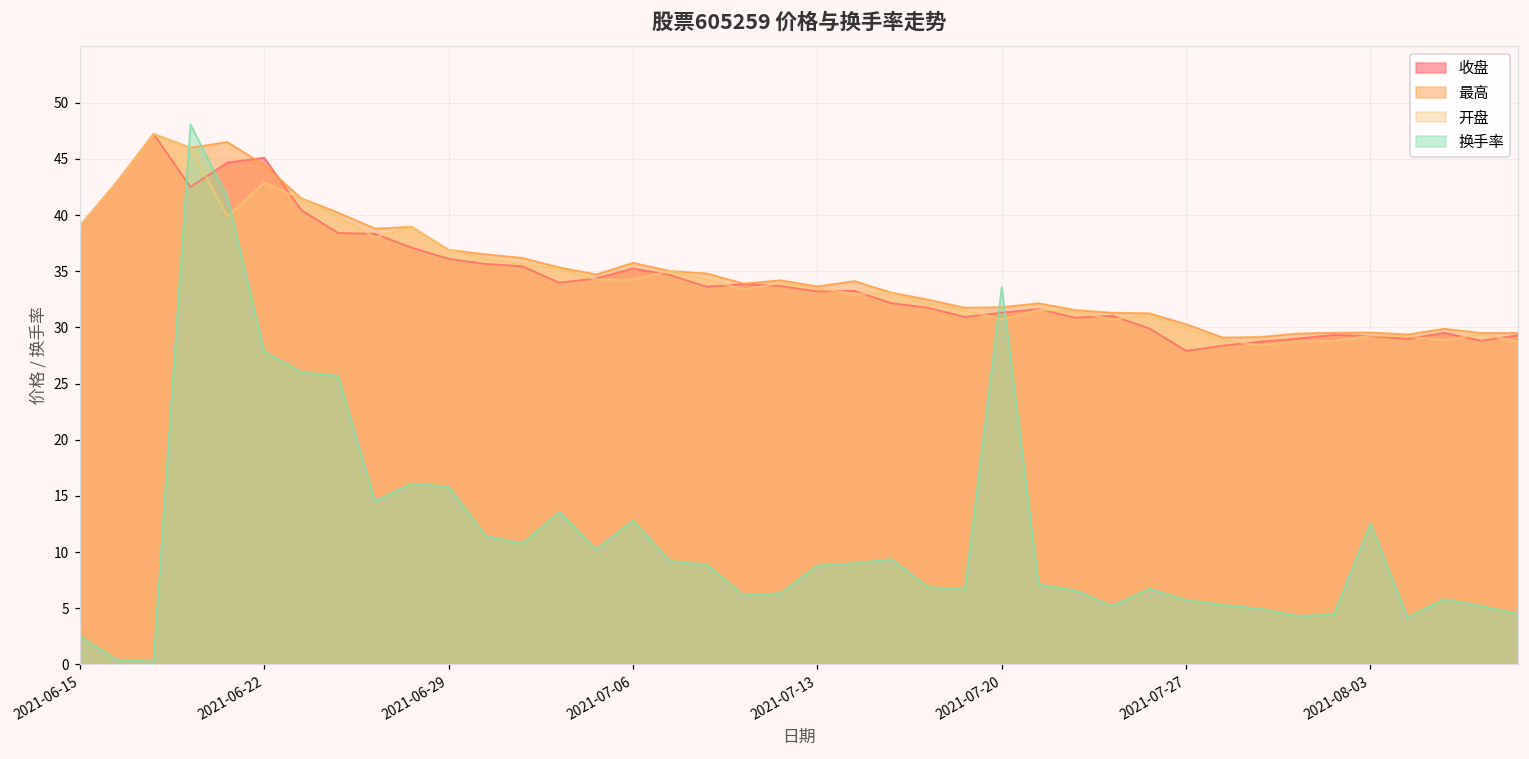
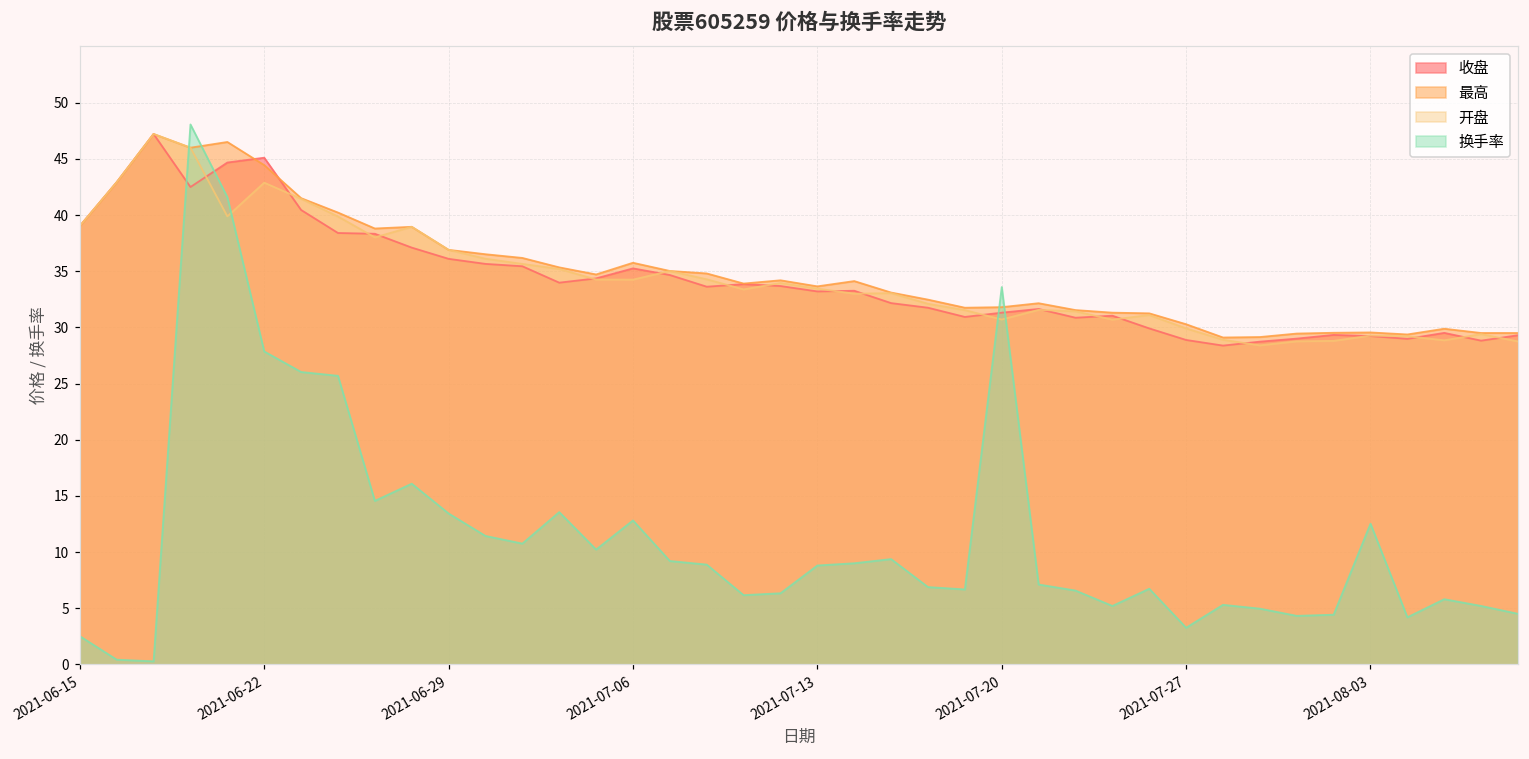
  {
    "收盘": {
      "2021-06-22": 45.1,
      "2021-06-29": 36.1,
      "2021-07-06": 35.3,
      "2021-07-20": 31.3,
-     "2021-07-27": 27.9
+     "2021-07-27": 28.9
    },
    "换手率": {
      "2021-06-15": 2.5,
      "2021-06-22": 27.9,
-     "2021-06-29": 15.8,
+     "2021-06-29": 13.4,
      "2021-07-06": 12.8,
      "2021-07-13": 8.8,
      "2021-07-20": 33.6,
-     "2021-07-27": 5.7,
+     "2021-07-27": 3.3,
      "2021-08-03": 12.5
    }
  }
